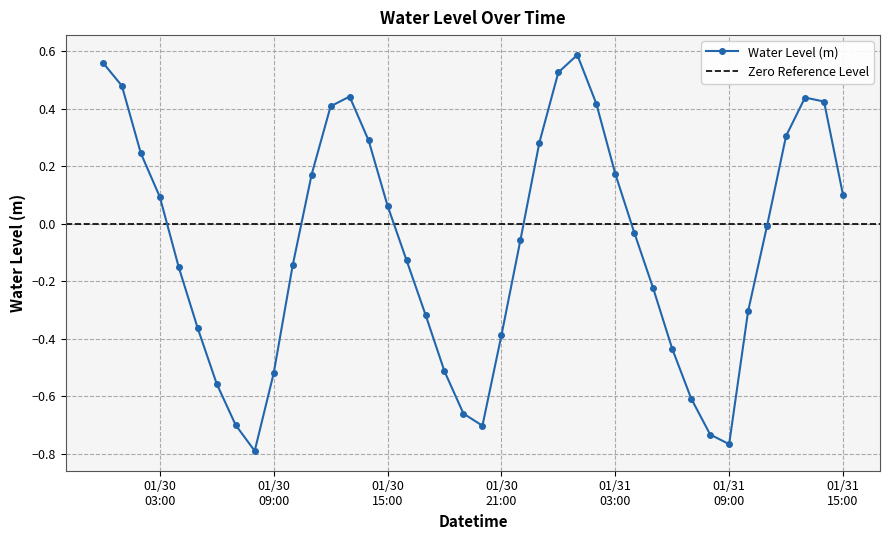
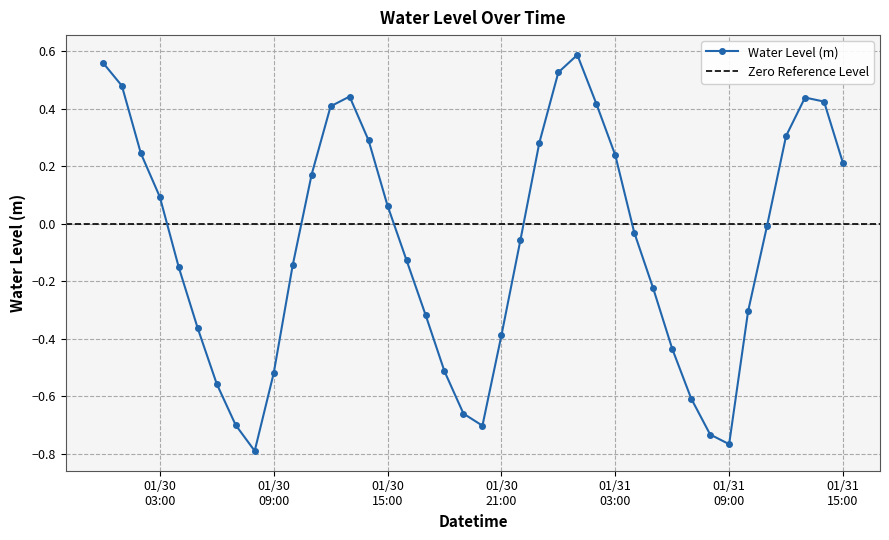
  {
    "01/30 03:00": 0.09,
    "01/30 09:00": -0.52,
    "01/30 15:00": 0.06,
    "01/30 21:00": -0.39,
-   "01/31 03:00": 0.17,
+   "01/31 03:00": 0.24,
    "01/31 09:00": -0.77,
-   "01/31 15:00": 0.10
+   "01/31 15:00": 0.21
  }
